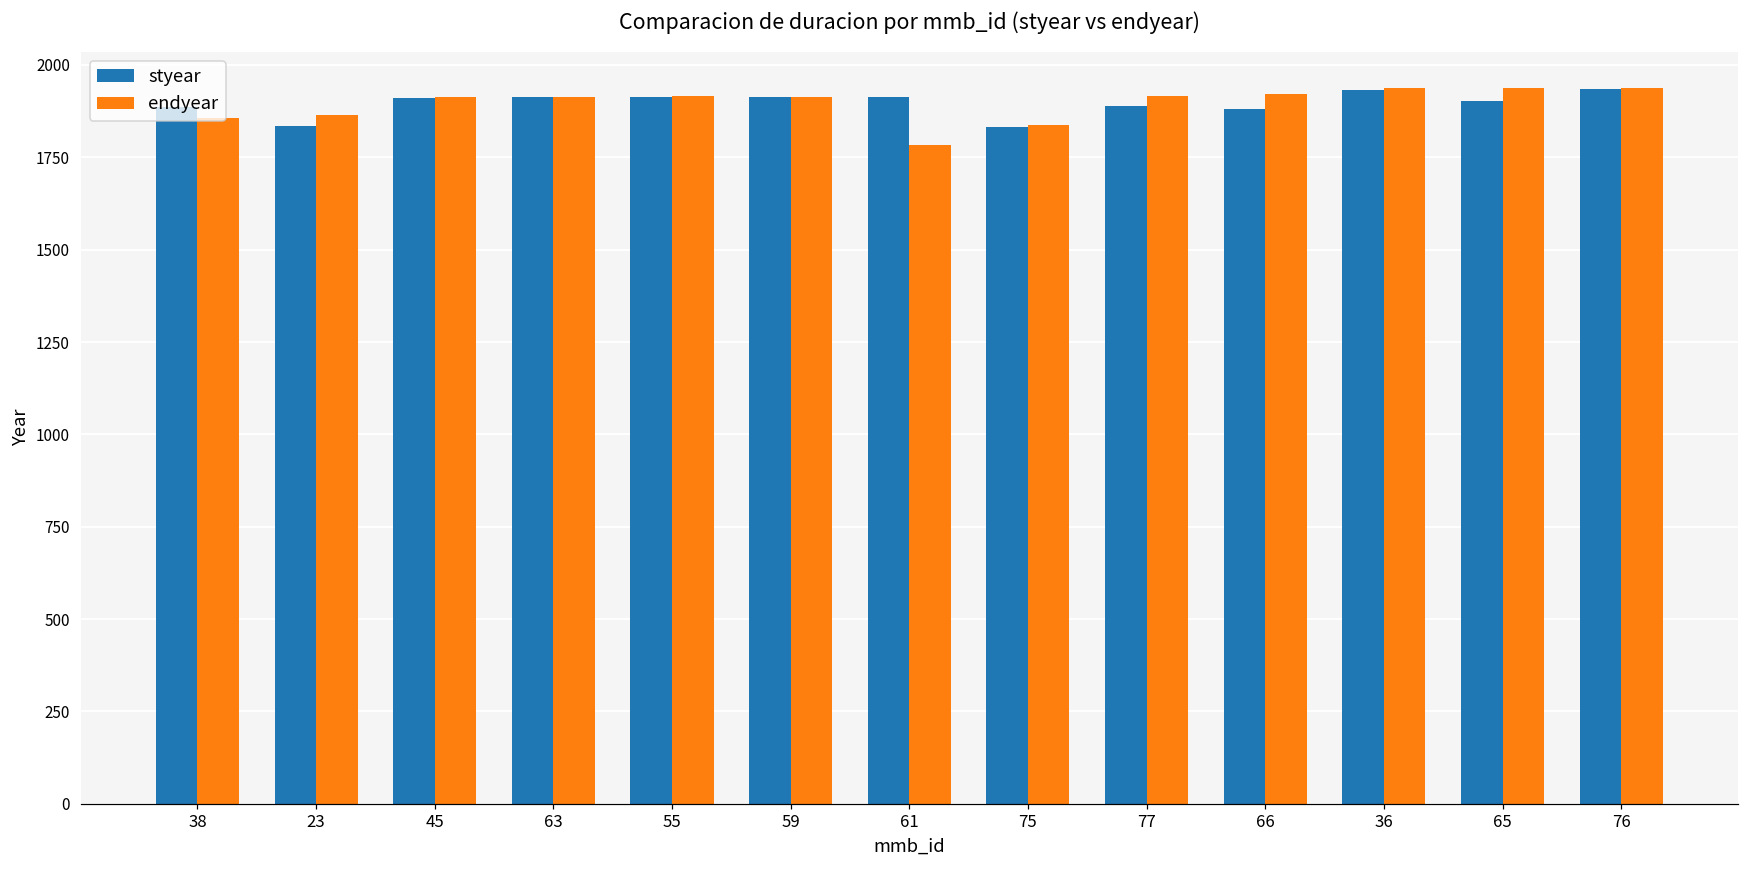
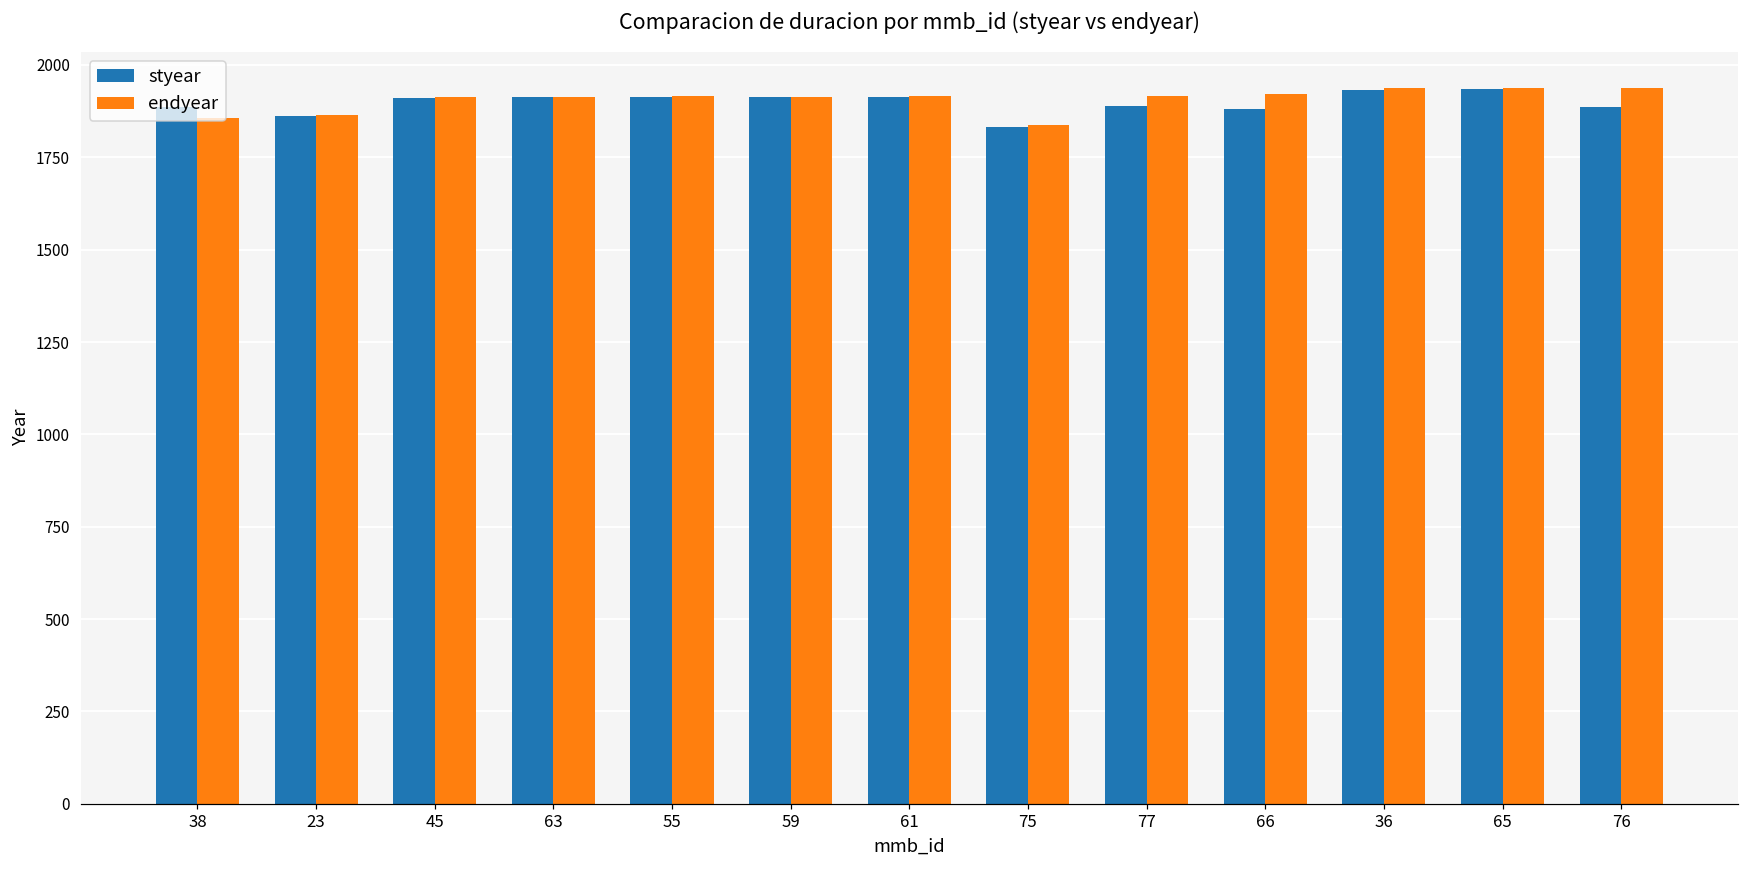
  {
    "styear": {
-     "23": 1830,
+     "23": 1860,
      "45": 1910,
      "63": 1910,
      "55": 1910,
      "59": 1910,
      "61": 1910,
      "75": 1830,
      "77": 1890,
      "66": 1880,
      "36": 1930,
-     "65": 1900,
-     "76": 1930
+     "65": 1930,
+     "76": 1890
    },
    "endyear": {
      "23": 1870,
      "45": 1910,
      "63": 1910,
      "55": 1920,
      "59": 1910,
-     "61": 1780,
+     "61": 1920,
      "75": 1840,
      "77": 1920,
      "66": 1920,
      "36": 1940,
      "65": 1940,
      "76": 1940
    }
  }
